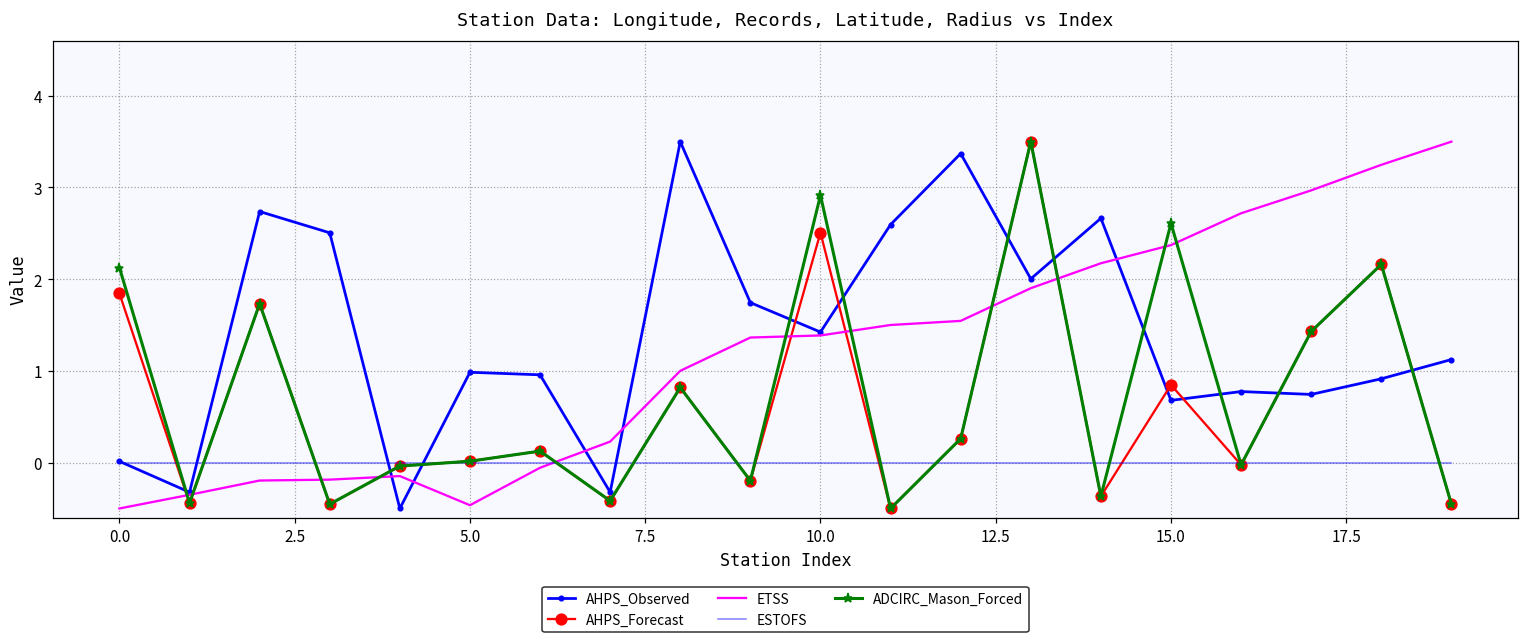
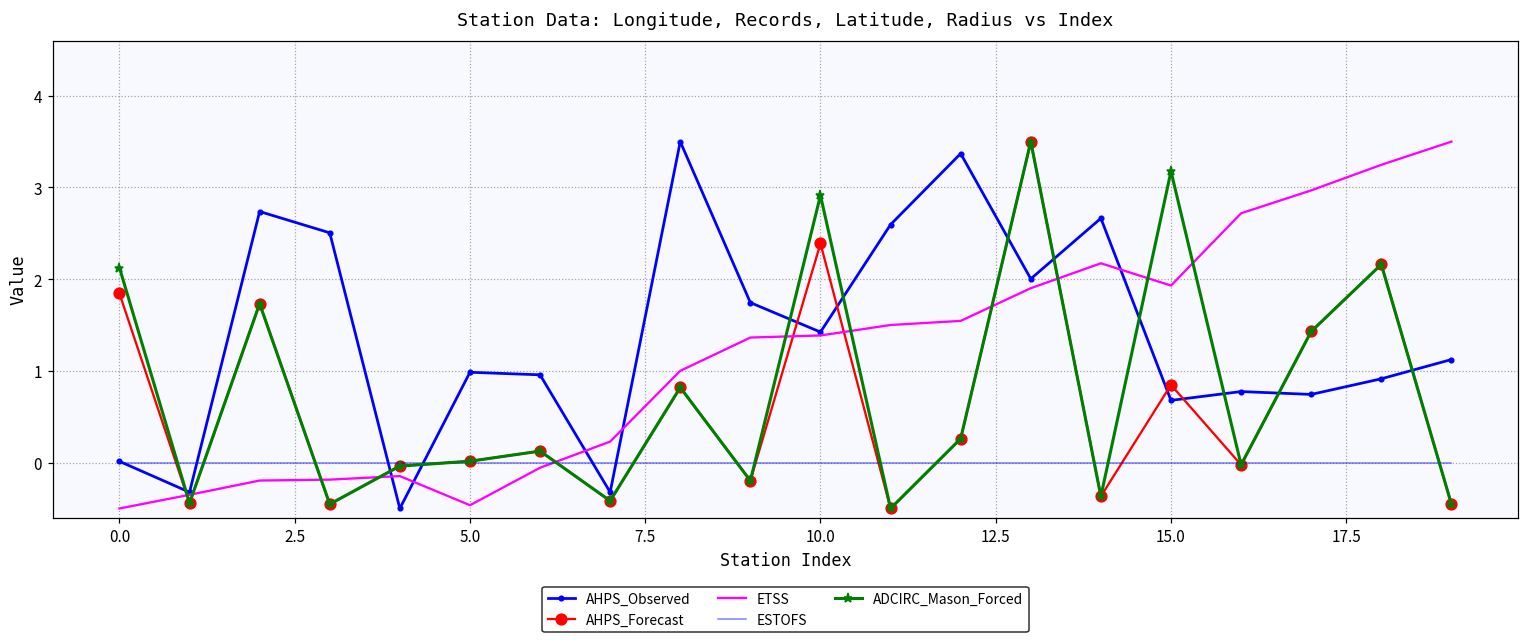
  {
    "AHPS_Forecast": {
      "0.0": 1.8,
-     "10.0": 2.5,
+     "10.0": 2.4,
      "15.0": 0.8
    },
    "ETSS": {
      "0.0": -0.5,
      "5.0": -0.5,
      "10.0": 1.4,
-     "15.0": 2.4
+     "15.0": 1.9
    },
    "ADCIRC_Mason_Forced": {
      "0.0": 2.1,
      "10.0": 2.9,
-     "15.0": 2.6
+     "15.0": 3.2
    }
  }
